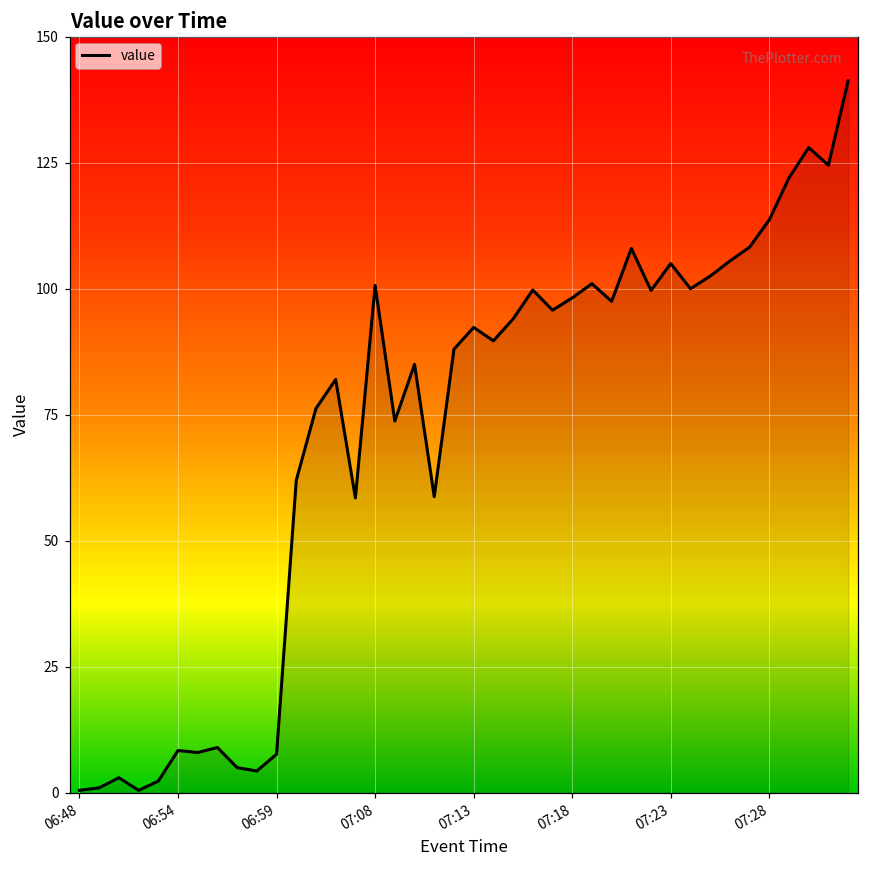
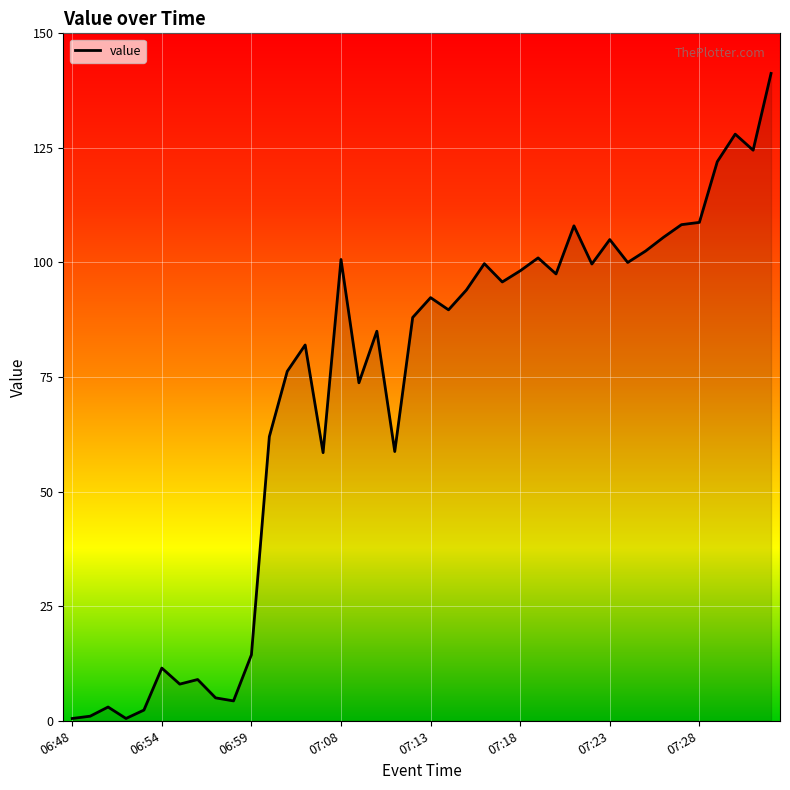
  {
    "06:48": 1,
-   "06:54": 8,
-   "06:59": 8,
+   "06:54": 12,
+   "06:59": 14,
    "07:08": 101,
    "07:13": 92,
    "07:18": 98,
    "07:23": 105,
-   "07:28": 114
+   "07:28": 109
  }
